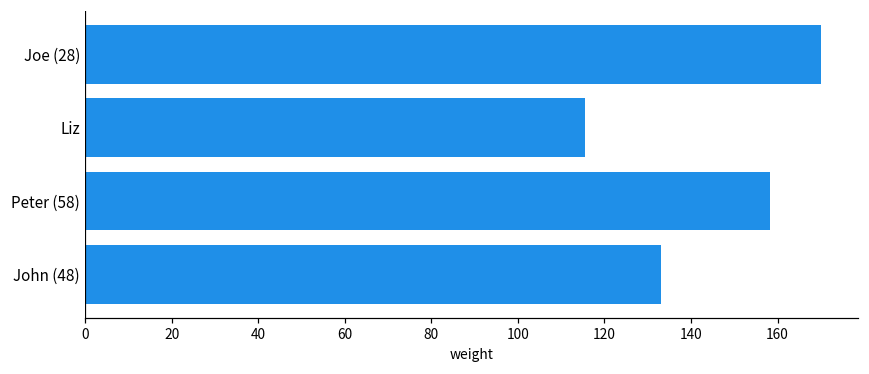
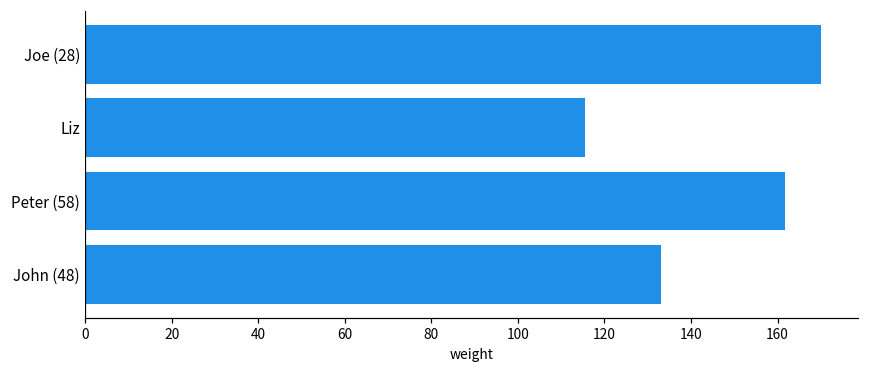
  {
    "Joe (28)": 170,
    "Liz": 116,
-   "Peter (58)": 158,
+   "Peter (58)": 162,
    "John (48)": 133
  }
